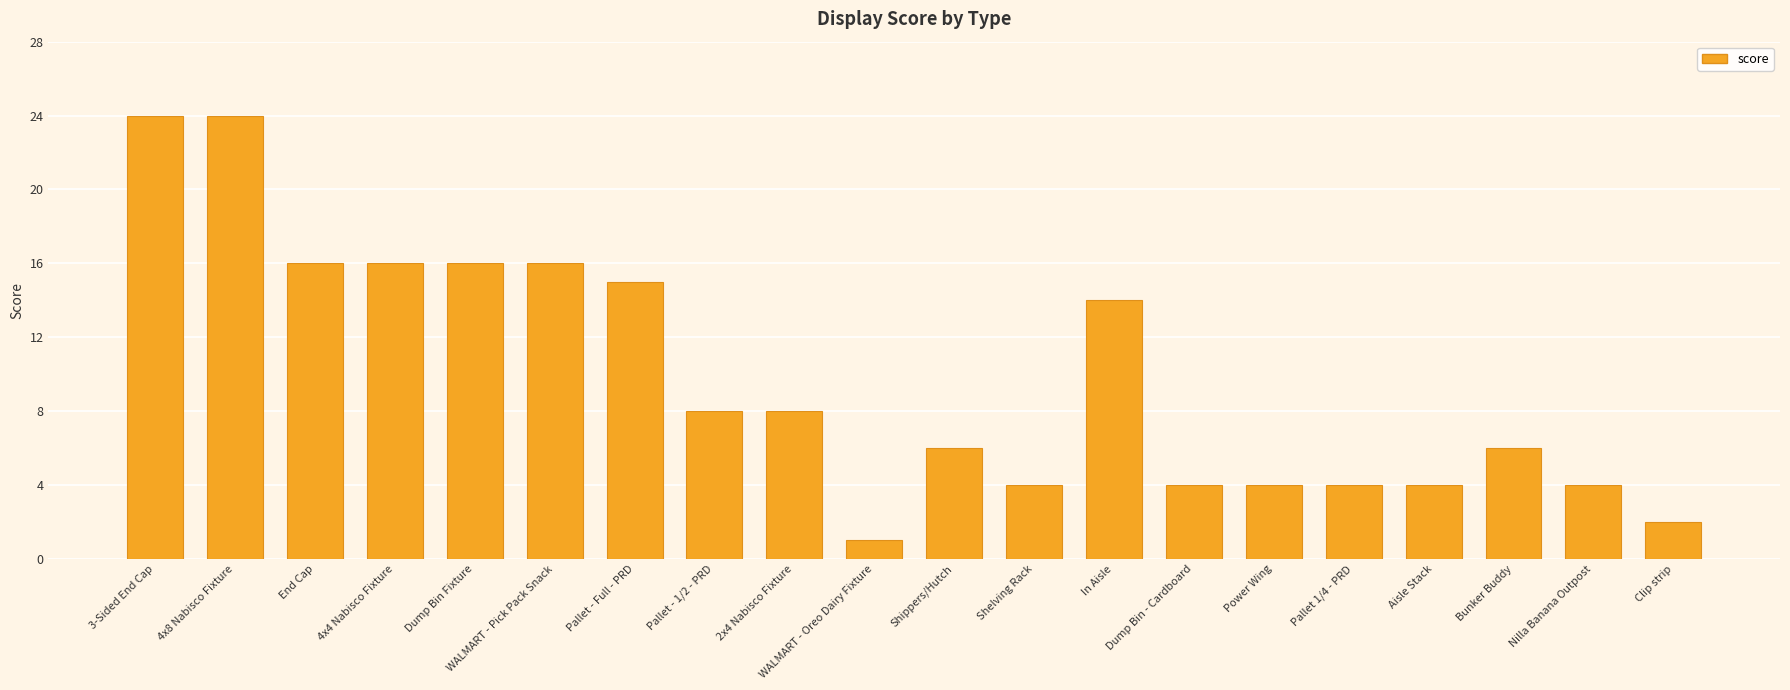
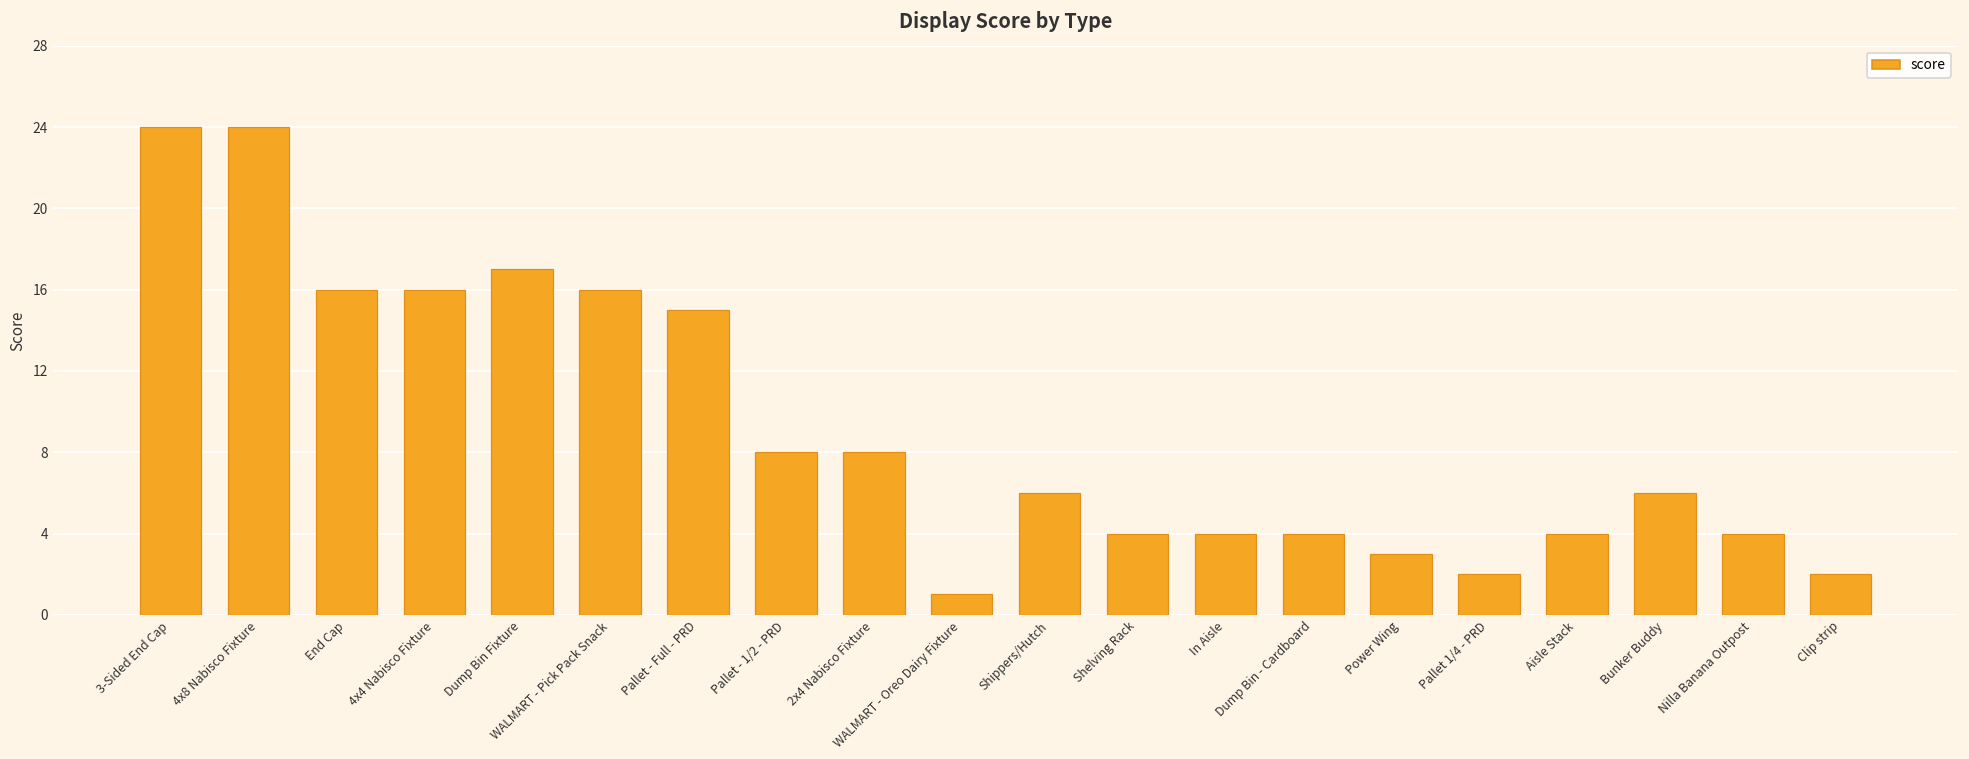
  {
    "3-Sided End Cap": 24,
    "4x8 Nabisco Fixture": 24,
    "End Cap": 16,
    "4x4 Nabisco Fixture": 16,
-   "Dump Bin Fixture": 16,
+   "Dump Bin Fixture": 17,
    "WALMART - Pick Pack Snack": 16,
    "Pallet - Full - PRD": 15,
    "Pallet - 1/2 - PRD": 8,
    "2x4 Nabisco Fixture": 8,
    "WALMART - Oreo Dairy Fixture": 1,
    "Shippers/Hutch": 6,
    "Shelving Rack": 4,
-   "In Aisle": 14,
+   "In Aisle": 4,
    "Dump Bin - Cardboard": 4,
-   "Power Wing": 4,
-   "Pallet 1/4 - PRD": 4,
+   "Power Wing": 3,
+   "Pallet 1/4 - PRD": 2,
    "Aisle Stack": 4,
    "Bunker Buddy": 6,
    "Nilla Banana Outpost": 4,
    "Clip strip": 2
  }
